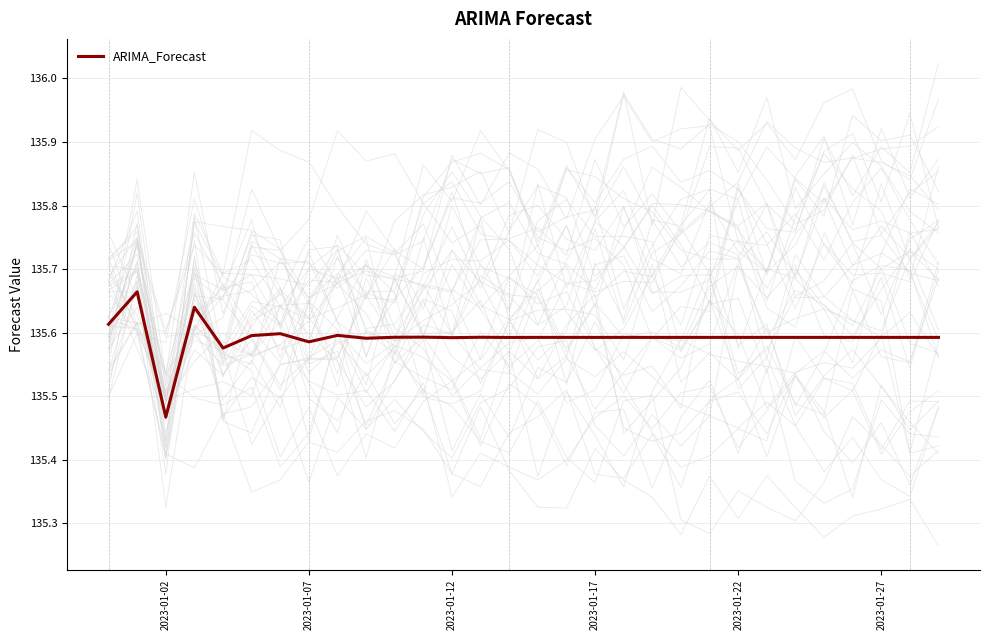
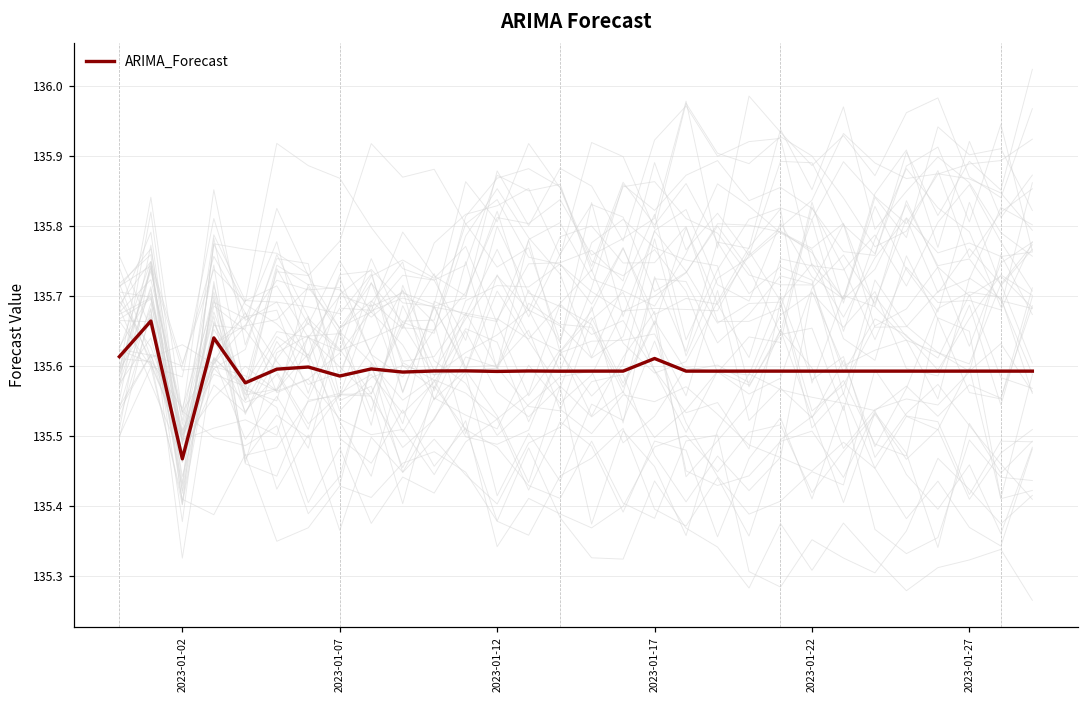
  {
    "ARIMA_Forecast": {
-     "2023-01-17": 135.59,
+     "2023-01-17": 135.61,
      "2023-01-22": 135.59
    }
  }
